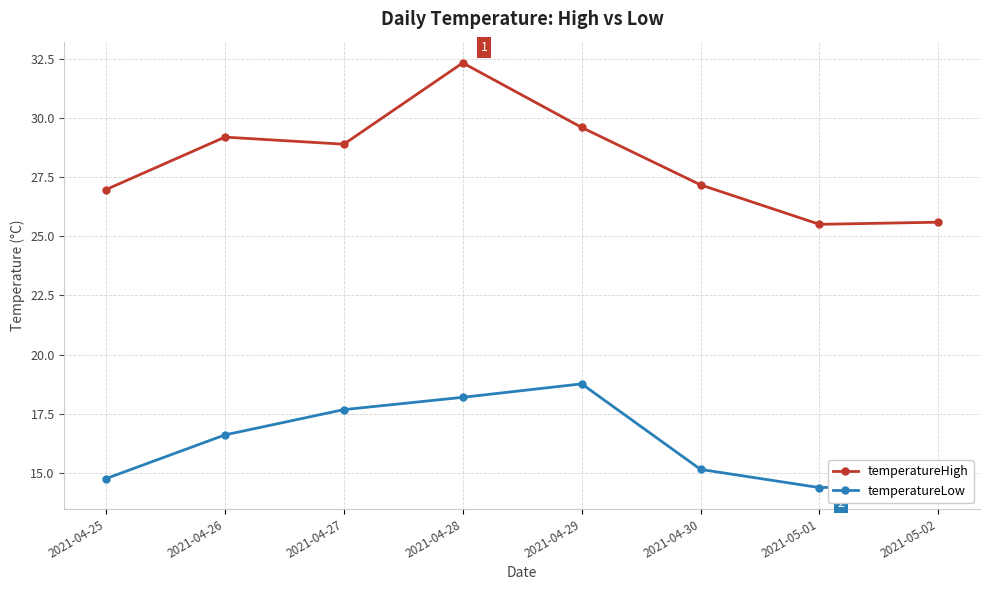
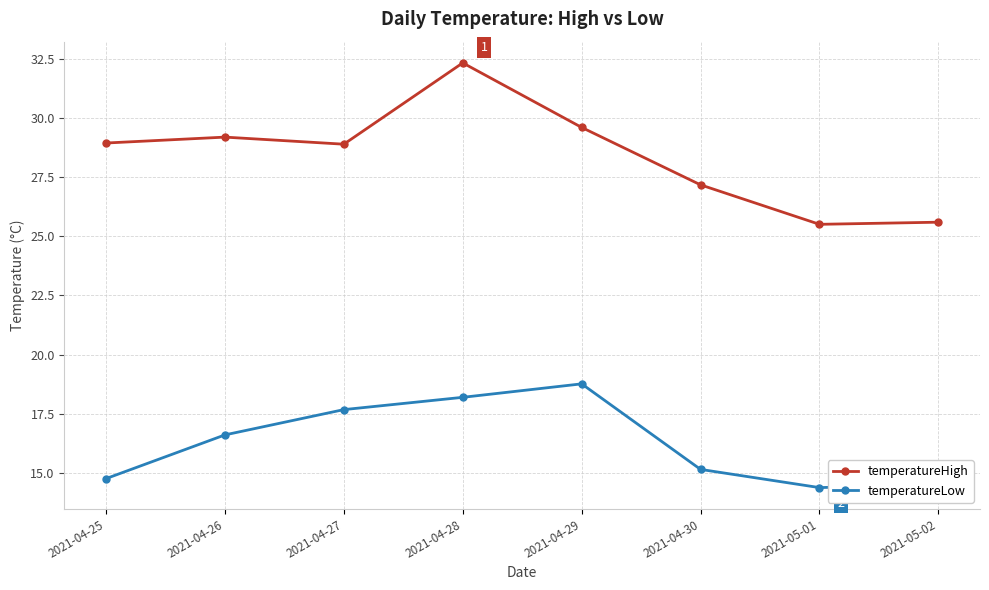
  {
    "temperatureHigh": {
-     "2021-04-25": 27.0,
+     "2021-04-25": 29.0,
      "2021-04-26": 29.2,
      "2021-04-27": 28.9,
      "2021-04-29": 29.6,
      "2021-04-30": 27.2,
      "2021-05-01": 25.5,
      "2021-05-02": 25.6
    },
    "temperatureLow": {
      "2021-04-25": 14.8,
      "2021-04-26": 16.6,
      "2021-04-27": 17.7,
      "2021-04-28": 18.2,
      "2021-04-29": 18.8,
      "2021-04-30": 15.1,
      "2021-05-01": 14.4
    }
  }
